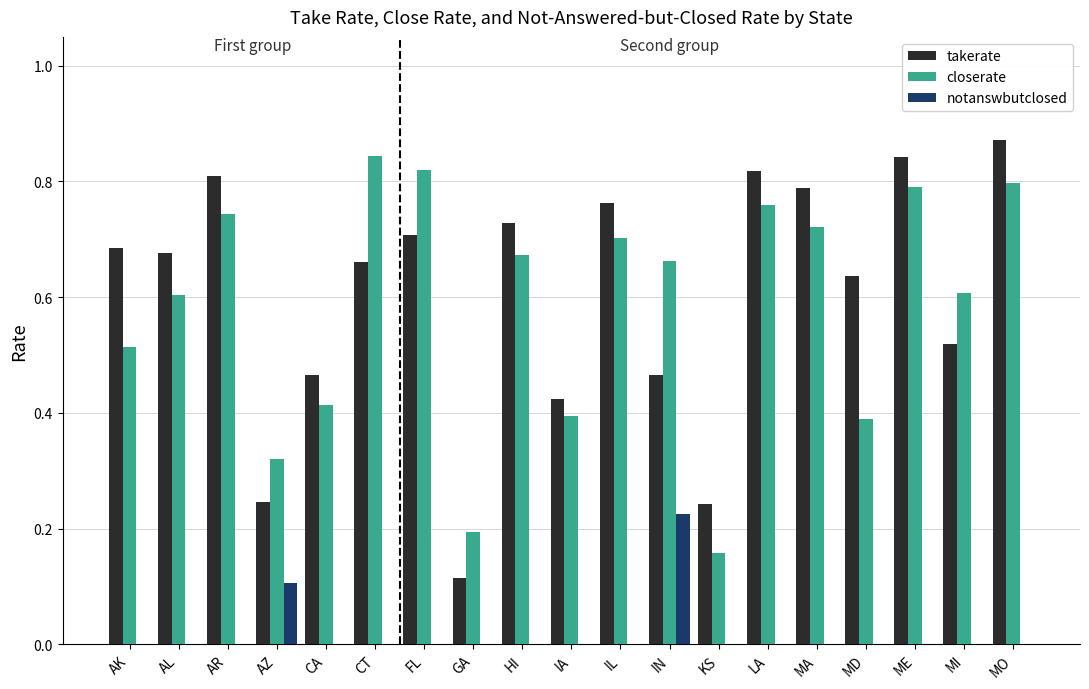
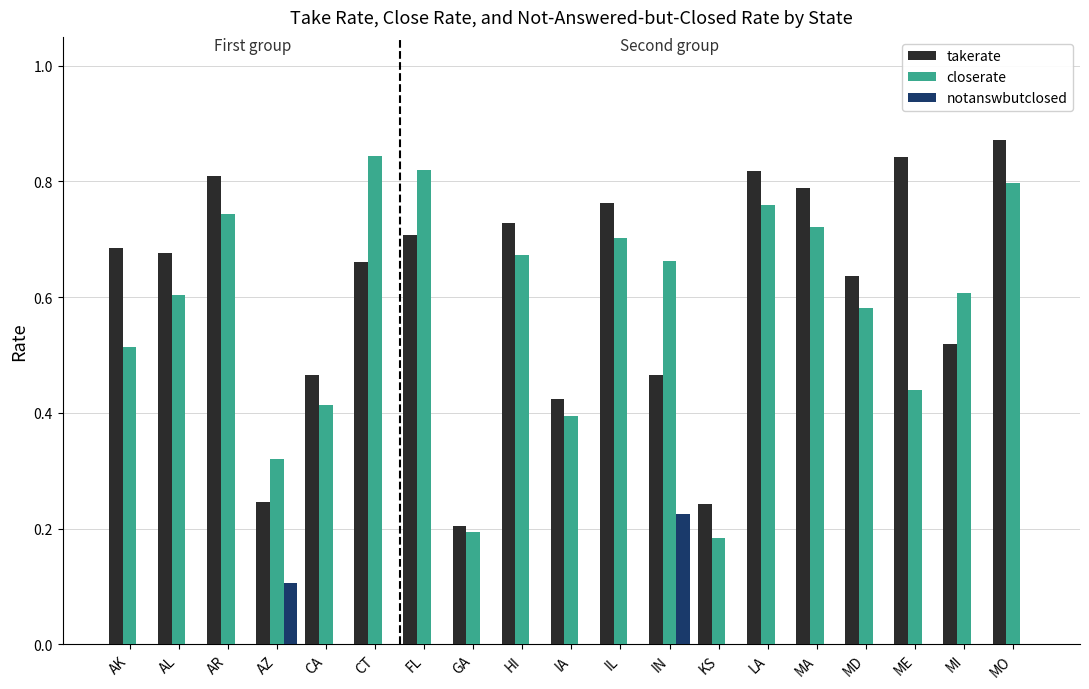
  {
    "takerate": {
      "AK": 0.69,
      "AL": 0.68,
      "AR": 0.81,
      "AZ": 0.25,
      "CA": 0.47,
      "CT": 0.66,
      "FL": 0.71,
-     "GA": 0.11,
+     "GA": 0.20,
      "HI": 0.73,
      "IA": 0.42,
      "IL": 0.76,
      "IN": 0.47,
      "KS": 0.24,
      "LA": 0.82,
      "MA": 0.79,
      "MD": 0.64,
      "ME": 0.84,
      "MI": 0.52,
      "MO": 0.87
    },
    "closerate": {
      "AK": 0.51,
      "AL": 0.60,
      "AR": 0.74,
      "AZ": 0.32,
      "CA": 0.41,
      "CT": 0.84,
      "FL": 0.82,
      "GA": 0.19,
      "HI": 0.67,
      "IA": 0.39,
      "IL": 0.70,
      "IN": 0.66,
-     "KS": 0.16,
+     "KS": 0.18,
      "LA": 0.76,
      "MA": 0.72,
-     "MD": 0.39,
-     "ME": 0.79,
+     "MD": 0.58,
+     "ME": 0.44,
      "MI": 0.61,
      "MO": 0.80
    },
    "notanswbutclosed": {
      "AK": 0.00,
      "AL": 0.00,
      "AR": 0.00,
      "AZ": 0.11,
      "CA": 0.00,
      "CT": 0.00,
      "FL": 0.00,
      "GA": 0.00,
      "HI": 0.00,
      "IA": 0.00,
      "IL": 0.00,
      "IN": 0.22,
      "KS": 0.00,
      "LA": 0.00,
      "MA": 0.00,
      "MD": 0.00,
      "ME": 0.00,
      "MI": 0.00,
      "MO": 0.00
    }
  }
